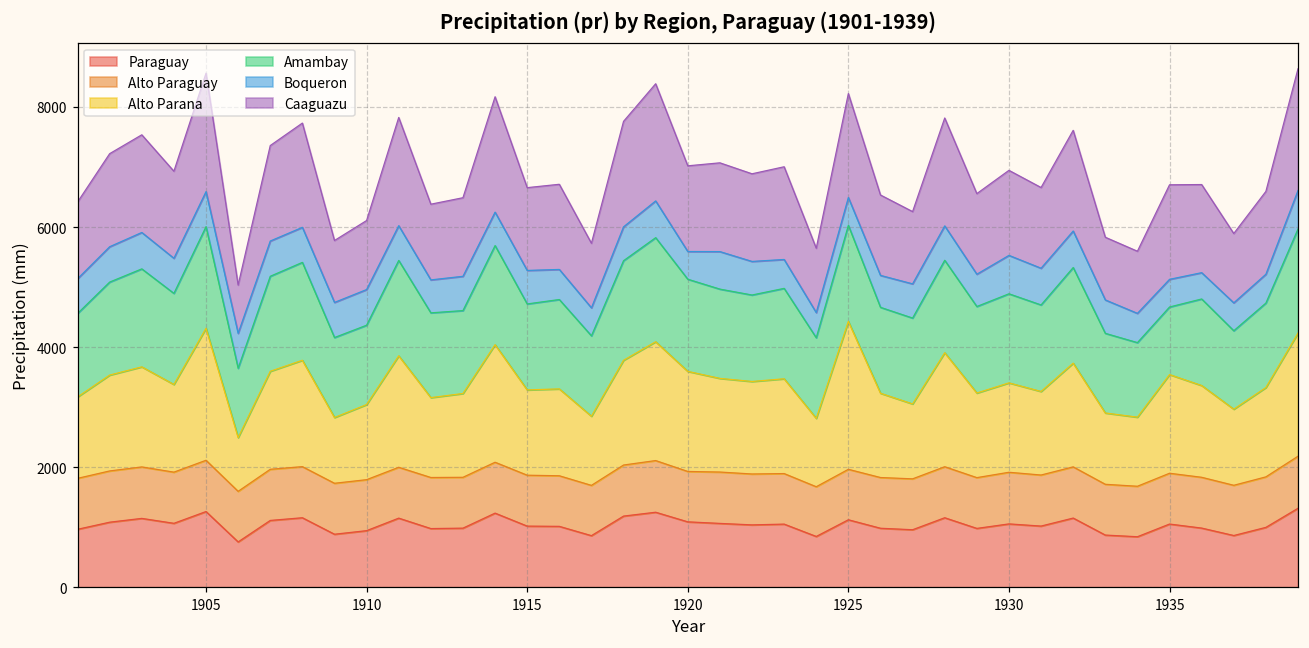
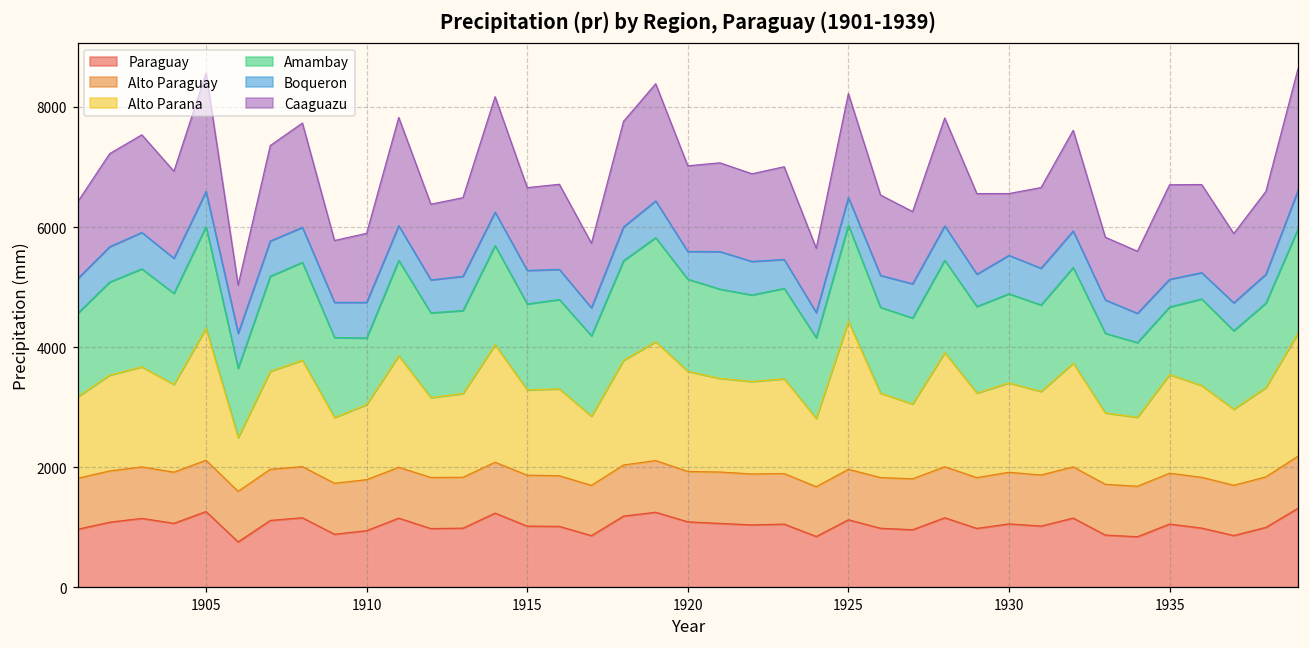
  {
    "Alto Parana": {
      "1905": 2200,
      "1910": 1300,
      "1915": 1400,
      "1920": 1700,
      "1925": 2500,
      "1930": 1500,
      "1935": 1600
    },
    "Amambay": {
      "1905": 1700,
-     "1910": 1300,
+     "1910": 1100,
      "1915": 1400,
      "1920": 1500,
      "1925": 1600,
      "1930": 1500,
      "1935": 1100
    },
    "Boqueron": {
      "1905": 600,
      "1910": 600,
      "1915": 600,
      "1920": 500,
      "1925": 500,
      "1930": 600,
      "1935": 500
    },
    "Caaguazu": {
      "1910": 1100,
      "1915": 1400,
      "1920": 1400,
      "1925": 1700,
-     "1930": 1400,
+     "1930": 1000,
      "1935": 1600
    }
  }
